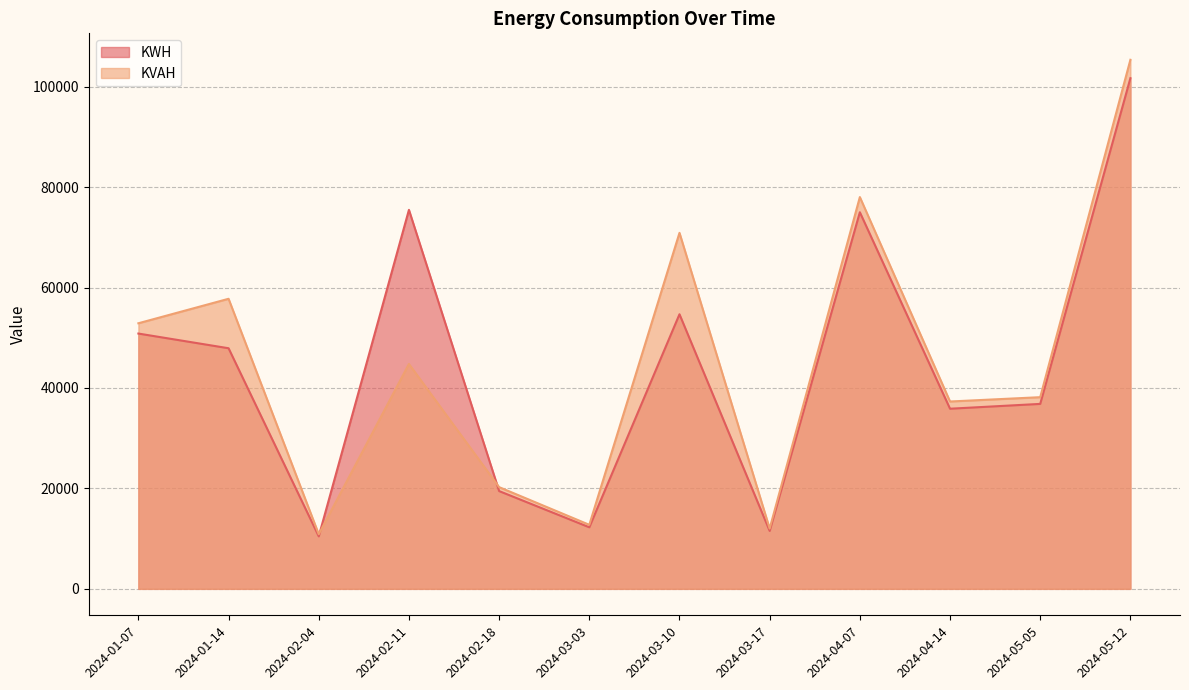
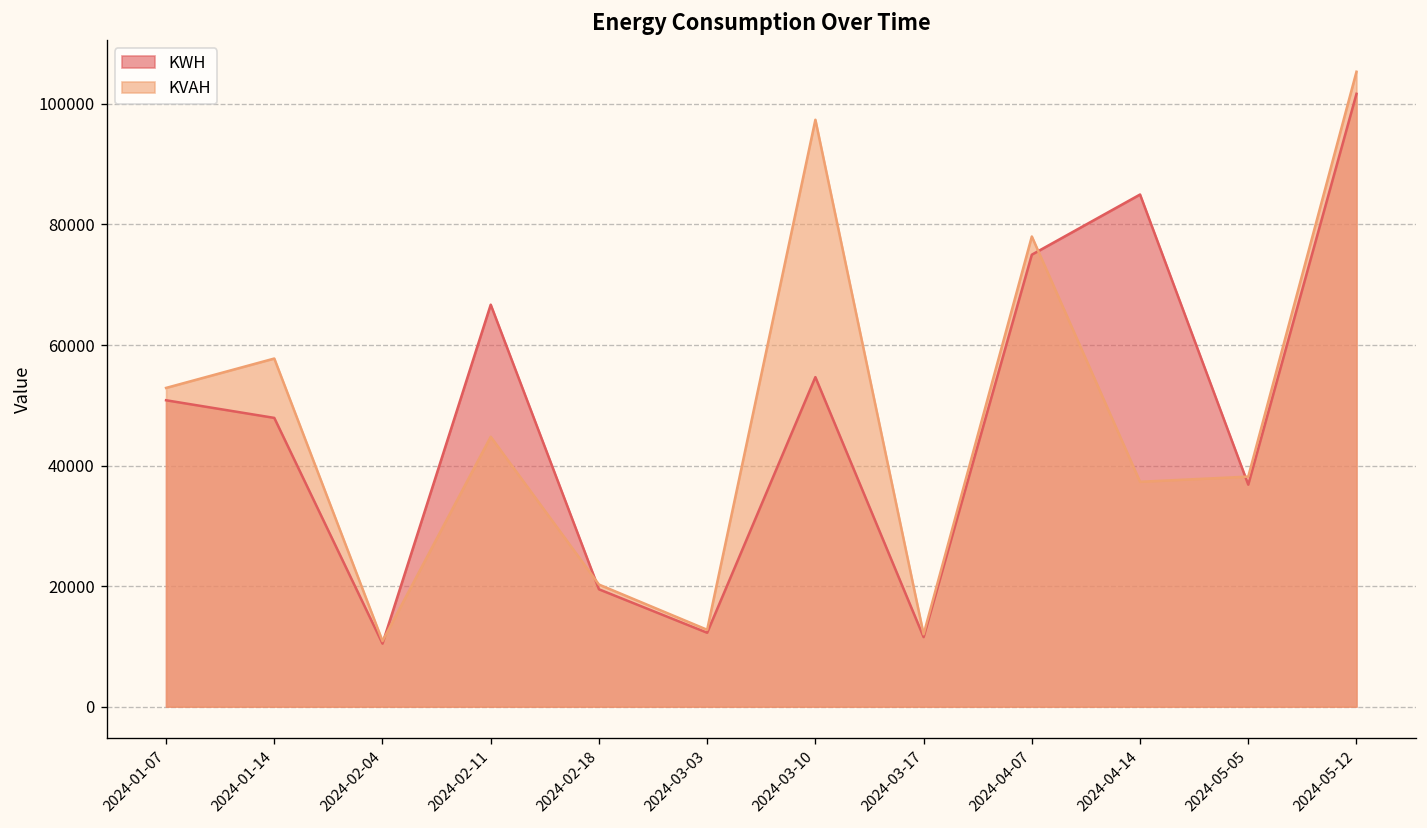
  {
    "KWH": {
      "2024-01-07": 51000,
      "2024-01-14": 48000,
-     "2024-02-11": 75000,
+     "2024-02-11": 67000,
      "2024-02-18": 19000,
      "2024-03-10": 55000,
      "2024-04-07": 75000,
-     "2024-04-14": 36000,
+     "2024-04-14": 85000,
      "2024-05-05": 37000,
      "2024-05-12": 102000
    },
    "KVAH": {
      "2024-01-07": 53000,
      "2024-01-14": 58000,
      "2024-02-11": 45000,
      "2024-02-18": 20000,
-     "2024-03-10": 71000,
+     "2024-03-10": 97000,
      "2024-04-07": 78000,
      "2024-04-14": 37000,
      "2024-05-05": 38000,
      "2024-05-12": 105000
    }
  }
